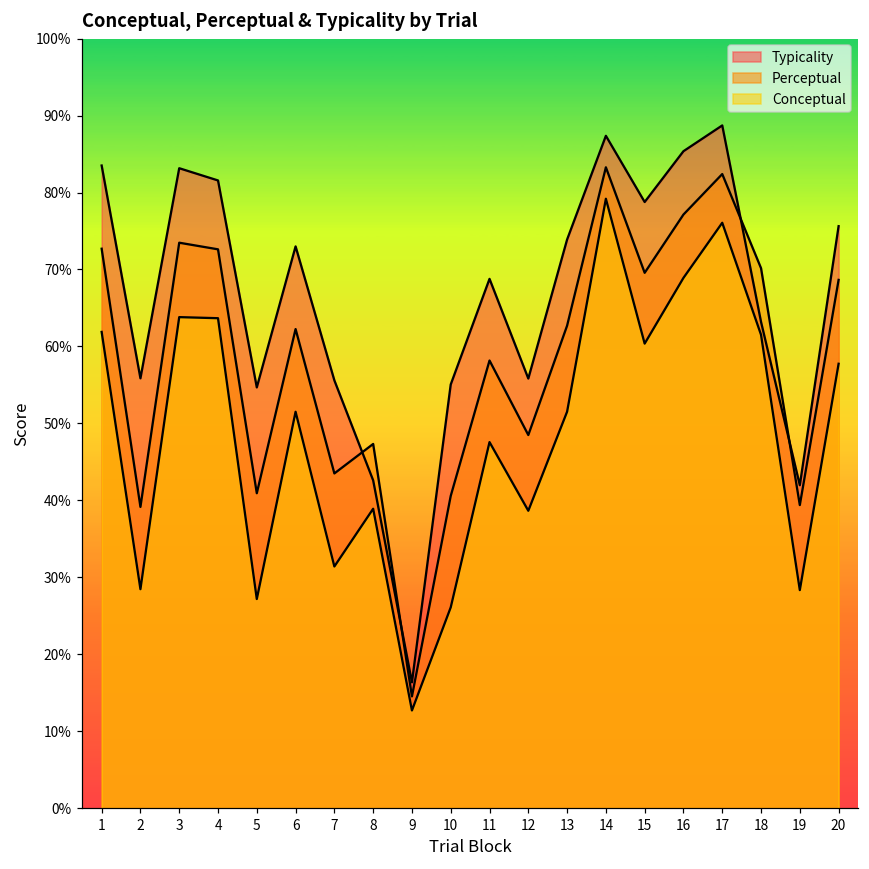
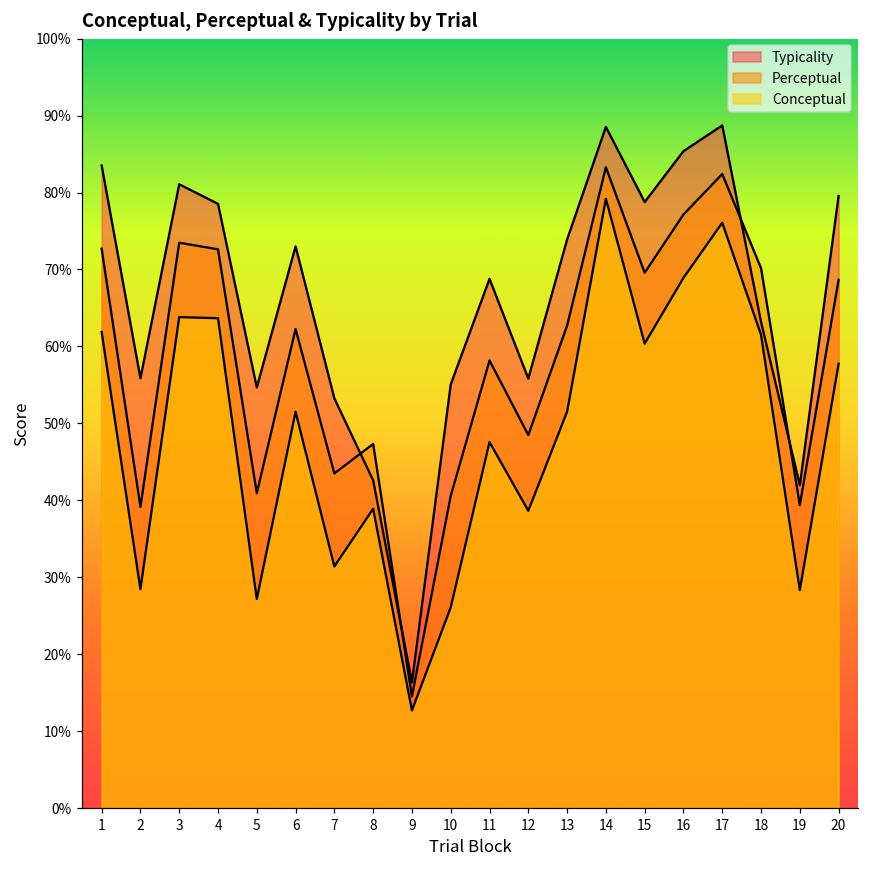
  {
    "Typicality": {
      "1": "84%",
      "2": "56%",
-     "3": "83%",
-     "4": "82%",
+     "3": "81%",
+     "4": "79%",
      "5": "55%",
      "6": "73%",
-     "7": "56%",
+     "7": "53%",
      "8": "43%",
      "9": "16%",
      "10": "55%",
      "11": "69%",
      "12": "56%",
      "13": "74%",
-     "14": "87%",
+     "14": "89%",
      "15": "79%",
      "16": "85%",
      "17": "89%",
      "18": "63%",
      "19": "42%",
-     "20": "76%"
+     "20": "80%"
    }
  }
